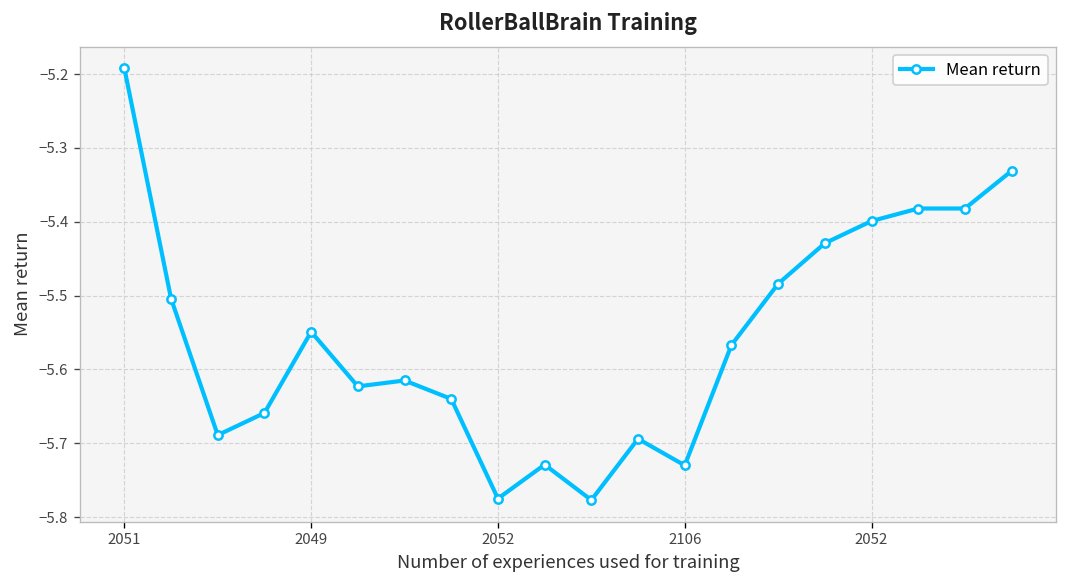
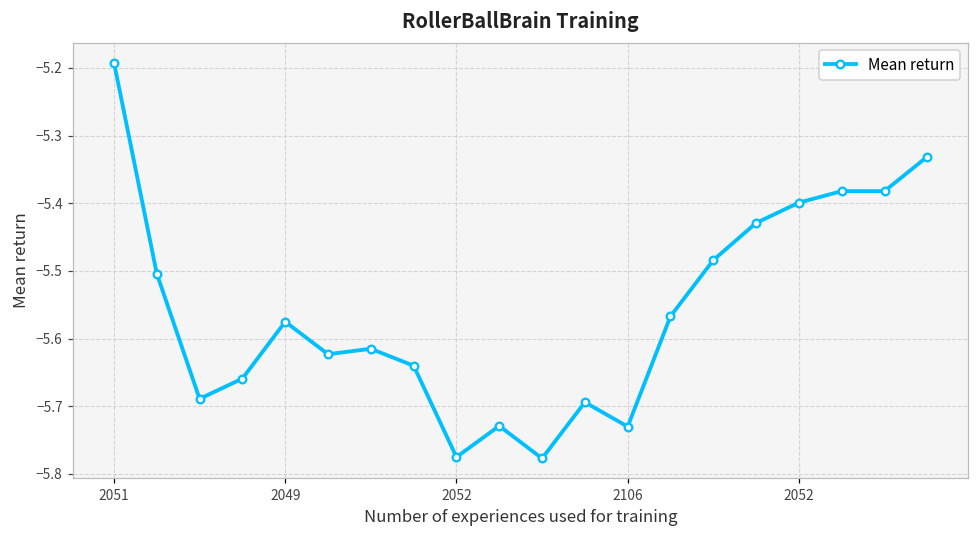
  {
    "2051": -5.19,
-   "2049": -5.55,
+   "2049": -5.58,
    "2106": -5.73
  }
